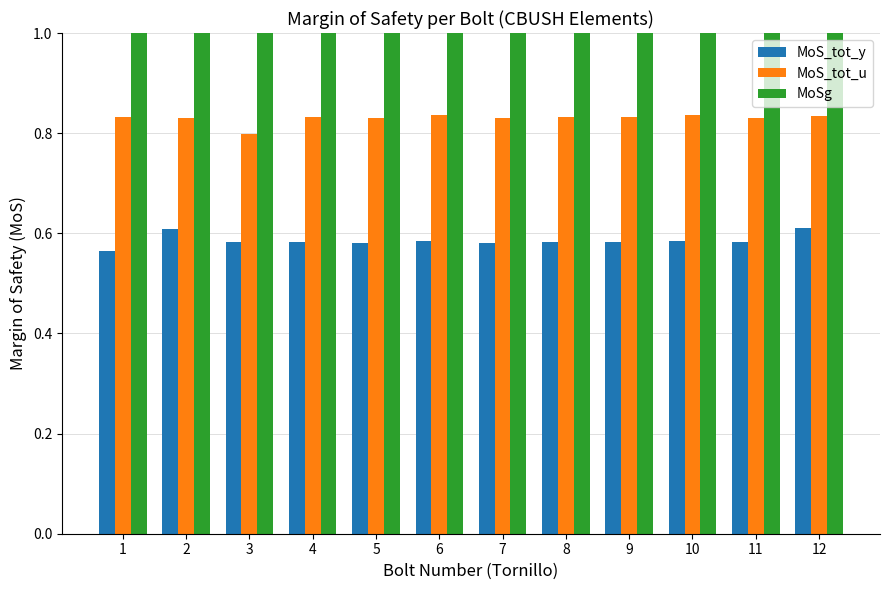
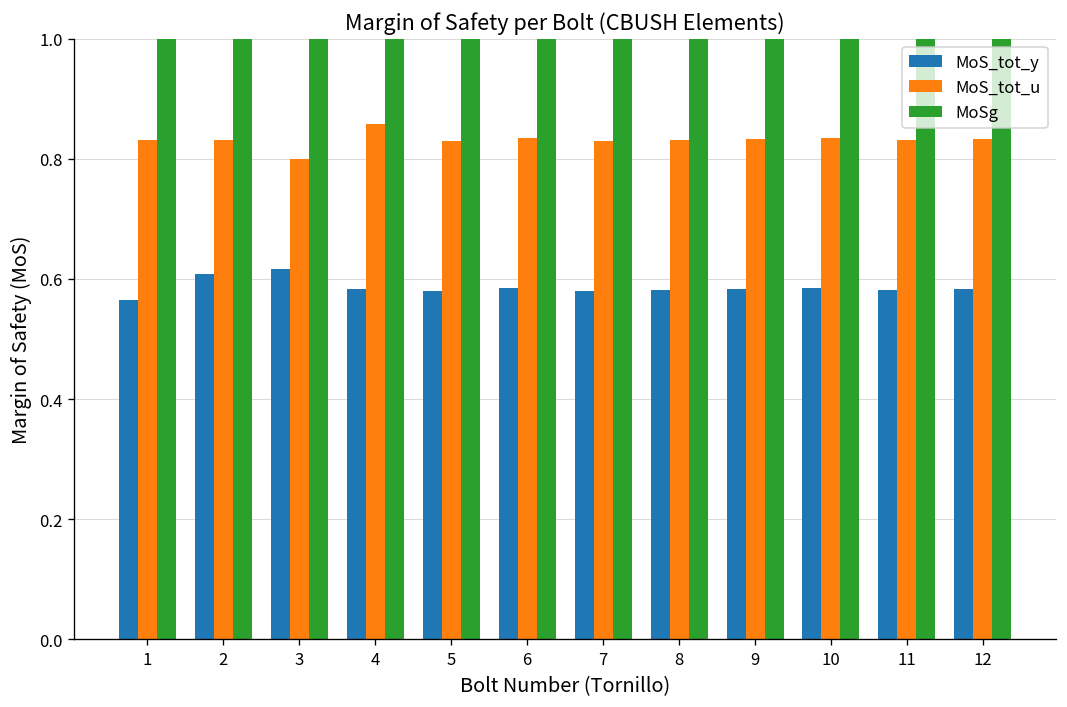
  {
    "MoS_tot_y": {
      "1": 0.56,
      "2": 0.61,
-     "3": 0.58,
+     "3": 0.62,
      "4": 0.58,
      "5": 0.58,
      "6": 0.58,
      "7": 0.58,
      "8": 0.58,
      "9": 0.58,
      "10": 0.58,
      "11": 0.58,
-     "12": 0.61
+     "12": 0.58
    },
    "MoS_tot_u": {
      "1": 0.83,
      "2": 0.83,
      "3": 0.80,
-     "4": 0.83,
+     "4": 0.86,
      "5": 0.83,
      "6": 0.84,
      "7": 0.83,
      "8": 0.83,
      "9": 0.83,
      "10": 0.84,
      "11": 0.83,
      "12": 0.83
    },
    "MoSg": {
      "1": 1.00,
      "2": 1.00,
      "3": 1.00,
      "4": 1.00,
      "5": 1.00,
      "6": 1.00,
      "7": 1.00,
      "8": 1.00,
      "9": 1.00,
      "10": 1.00,
      "11": 1.00,
      "12": 1.00
    }
  }
